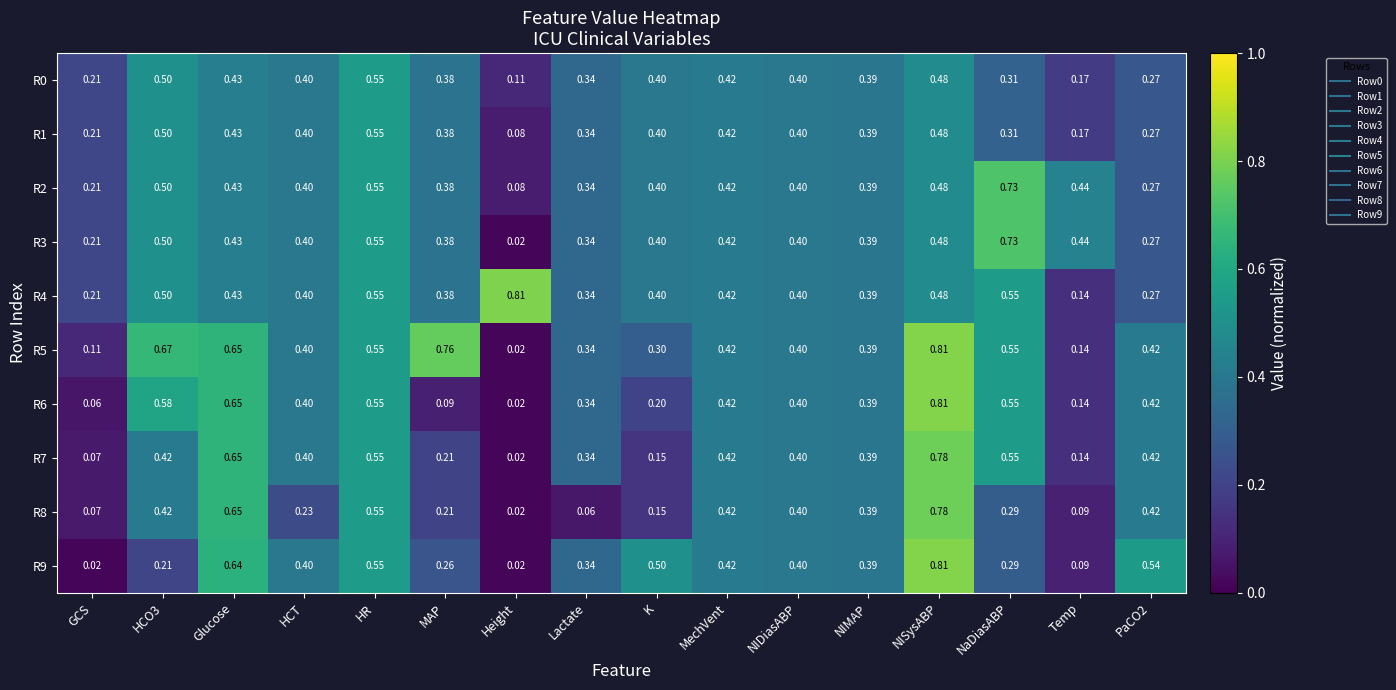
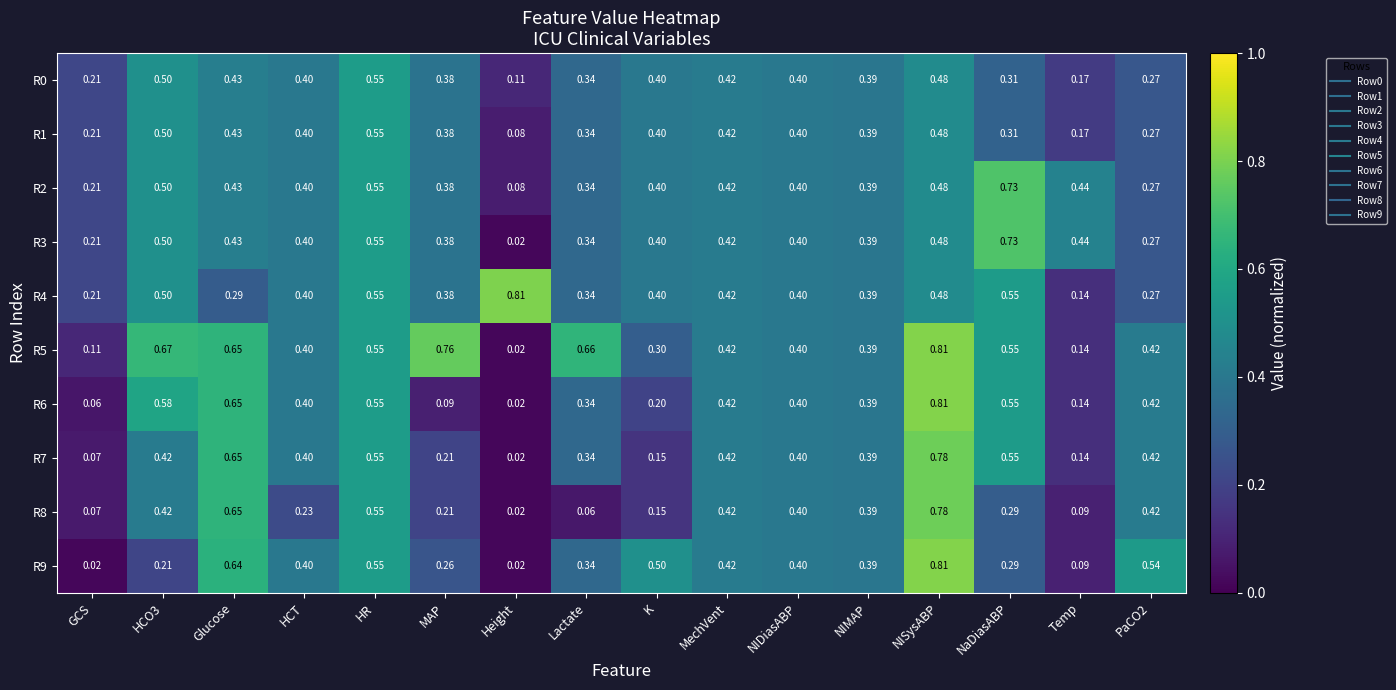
  {
    "R0": {
      "GCS": 0.21,
      "HCO3": 0.50,
      "Glucose": 0.43,
      "HCT": 0.40,
      "HR": 0.55,
      "MAP": 0.38,
      "Height": 0.11,
      "Lactate": 0.34,
      "K": 0.40,
      "MechVent": 0.42,
      "NIDiasABP": 0.40,
      "NIMAP": 0.39,
      "NISysABP": 0.48,
      "NaDiasABP": 0.31,
      "Temp": 0.17,
      "PaCO2": 0.27
    },
    "R1": {
      "GCS": 0.21,
      "HCO3": 0.50,
      "Glucose": 0.43,
      "HCT": 0.40,
      "HR": 0.55,
      "MAP": 0.38,
      "Height": 0.08,
      "Lactate": 0.34,
      "K": 0.40,
      "MechVent": 0.42,
      "NIDiasABP": 0.40,
      "NIMAP": 0.39,
      "NISysABP": 0.48,
      "NaDiasABP": 0.31,
      "Temp": 0.17,
      "PaCO2": 0.27
    },
    "R2": {
      "GCS": 0.21,
      "HCO3": 0.50,
      "Glucose": 0.43,
      "HCT": 0.40,
      "HR": 0.55,
      "MAP": 0.38,
      "Height": 0.08,
      "Lactate": 0.34,
      "K": 0.40,
      "MechVent": 0.42,
      "NIDiasABP": 0.40,
      "NIMAP": 0.39,
      "NISysABP": 0.48,
      "NaDiasABP": 0.73,
      "Temp": 0.44,
      "PaCO2": 0.27
    },
    "R3": {
      "GCS": 0.21,
      "HCO3": 0.50,
      "Glucose": 0.43,
      "HCT": 0.40,
      "HR": 0.55,
      "MAP": 0.38,
      "Height": 0.02,
      "Lactate": 0.34,
      "K": 0.40,
      "MechVent": 0.42,
      "NIDiasABP": 0.40,
      "NIMAP": 0.39,
      "NISysABP": 0.48,
      "NaDiasABP": 0.73,
      "Temp": 0.44,
      "PaCO2": 0.27
    },
    "R4": {
      "GCS": 0.21,
      "HCO3": 0.50,
-     "Glucose": 0.43,
+     "Glucose": 0.29,
      "HCT": 0.40,
      "HR": 0.55,
      "MAP": 0.38,
      "Height": 0.81,
      "Lactate": 0.34,
      "K": 0.40,
      "MechVent": 0.42,
      "NIDiasABP": 0.40,
      "NIMAP": 0.39,
      "NISysABP": 0.48,
      "NaDiasABP": 0.55,
      "Temp": 0.14,
      "PaCO2": 0.27
    },
    "R5": {
      "GCS": 0.11,
      "HCO3": 0.67,
      "Glucose": 0.65,
      "HCT": 0.40,
      "HR": 0.55,
      "MAP": 0.76,
      "Height": 0.02,
-     "Lactate": 0.34,
+     "Lactate": 0.66,
      "K": 0.30,
      "MechVent": 0.42,
      "NIDiasABP": 0.40,
      "NIMAP": 0.39,
      "NISysABP": 0.81,
      "NaDiasABP": 0.55,
      "Temp": 0.14,
      "PaCO2": 0.42
    },
    "R6": {
      "GCS": 0.06,
      "HCO3": 0.58,
      "Glucose": 0.65,
      "HCT": 0.40,
      "HR": 0.55,
      "MAP": 0.09,
      "Height": 0.02,
      "Lactate": 0.34,
      "K": 0.20,
      "MechVent": 0.42,
      "NIDiasABP": 0.40,
      "NIMAP": 0.39,
      "NISysABP": 0.81,
      "NaDiasABP": 0.55,
      "Temp": 0.14,
      "PaCO2": 0.42
    },
    "R7": {
      "GCS": 0.07,
      "HCO3": 0.42,
      "Glucose": 0.65,
      "HCT": 0.40,
      "HR": 0.55,
      "MAP": 0.21,
      "Height": 0.02,
      "Lactate": 0.34,
      "K": 0.15,
      "MechVent": 0.42,
      "NIDiasABP": 0.40,
      "NIMAP": 0.39,
      "NISysABP": 0.78,
      "NaDiasABP": 0.55,
      "Temp": 0.14,
      "PaCO2": 0.42
    },
    "R8": {
      "GCS": 0.07,
      "HCO3": 0.42,
      "Glucose": 0.65,
      "HCT": 0.23,
      "HR": 0.55,
      "MAP": 0.21,
      "Height": 0.02,
      "Lactate": 0.06,
      "K": 0.15,
      "MechVent": 0.42,
      "NIDiasABP": 0.40,
      "NIMAP": 0.39,
      "NISysABP": 0.78,
      "NaDiasABP": 0.29,
      "Temp": 0.09,
      "PaCO2": 0.42
    },
    "R9": {
      "GCS": 0.02,
      "HCO3": 0.21,
      "Glucose": 0.64,
      "HCT": 0.40,
      "HR": 0.55,
      "MAP": 0.26,
      "Height": 0.02,
      "Lactate": 0.34,
      "K": 0.50,
      "MechVent": 0.42,
      "NIDiasABP": 0.40,
      "NIMAP": 0.39,
      "NISysABP": 0.81,
      "NaDiasABP": 0.29,
      "Temp": 0.09,
      "PaCO2": 0.54
    }
  }
